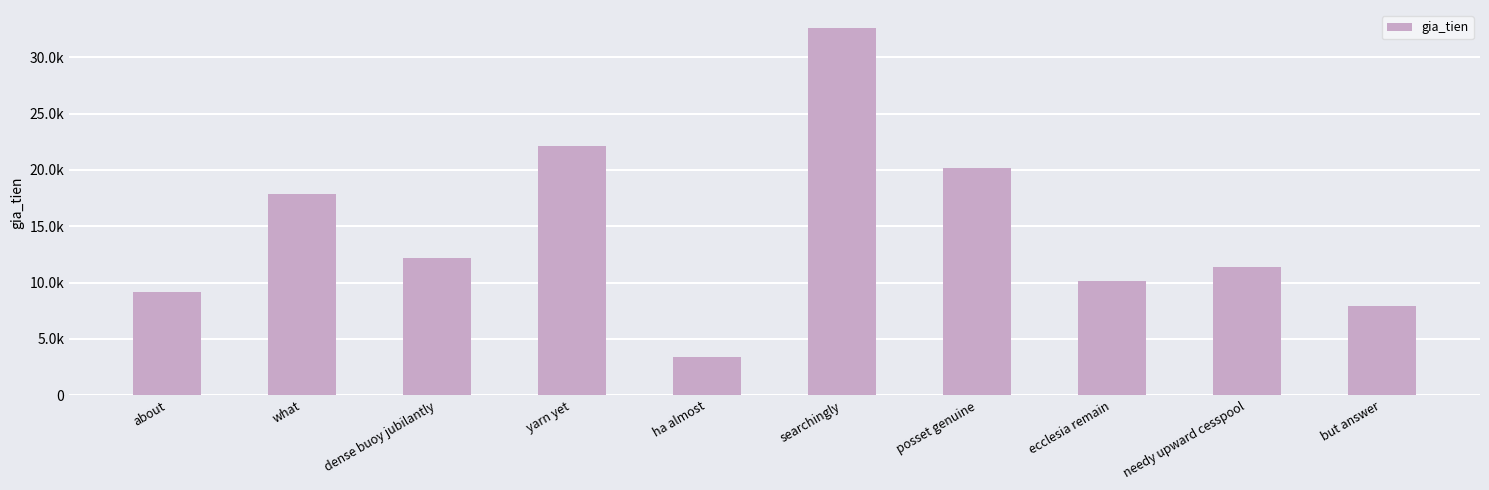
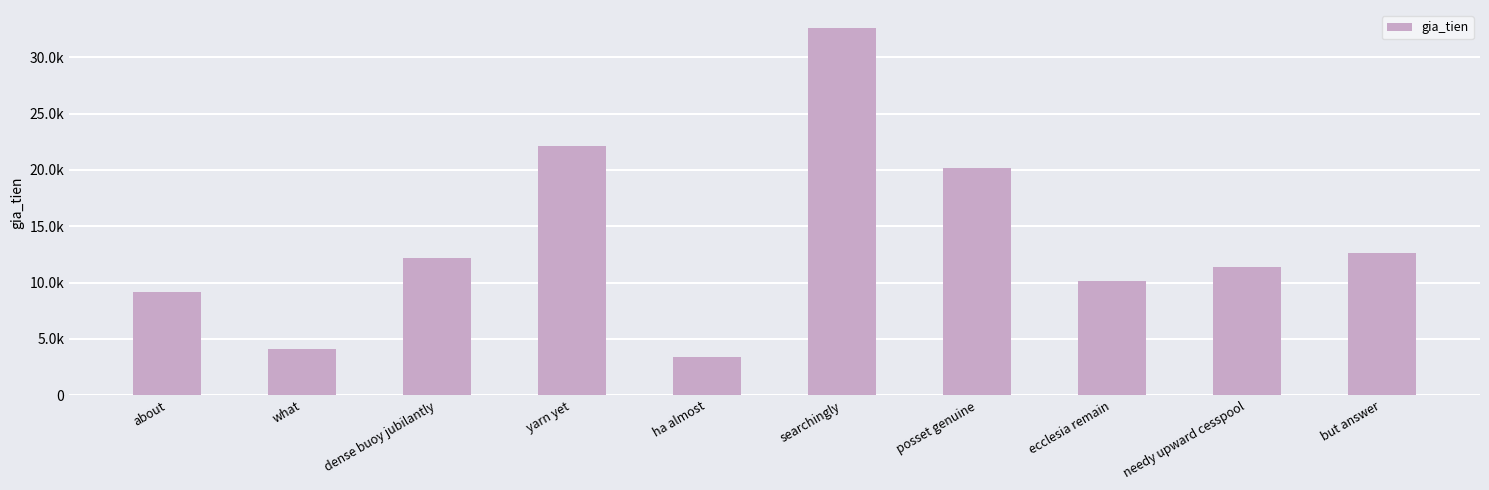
  {
    "about": 9100,
-   "what": 17800,
+   "what": 4100,
    "dense buoy jubilantly": 12200,
    "yarn yet": 22100,
    "ha almost": 3400,
    "searchingly": 32600,
    "posset genuine": 20100,
    "ecclesia remain": 10200,
    "needy upward cesspool": 11400,
-   "but answer": 8000
+   "but answer": 12600
  }
